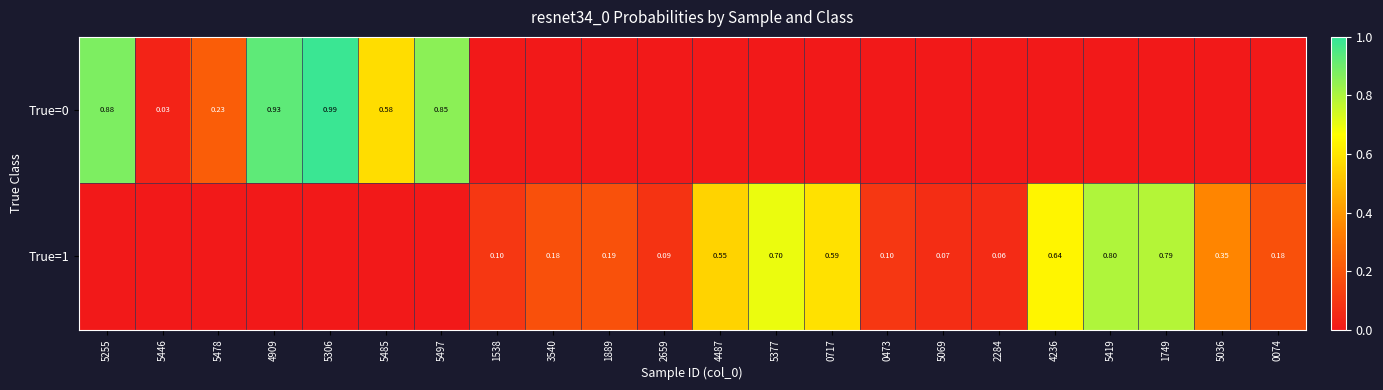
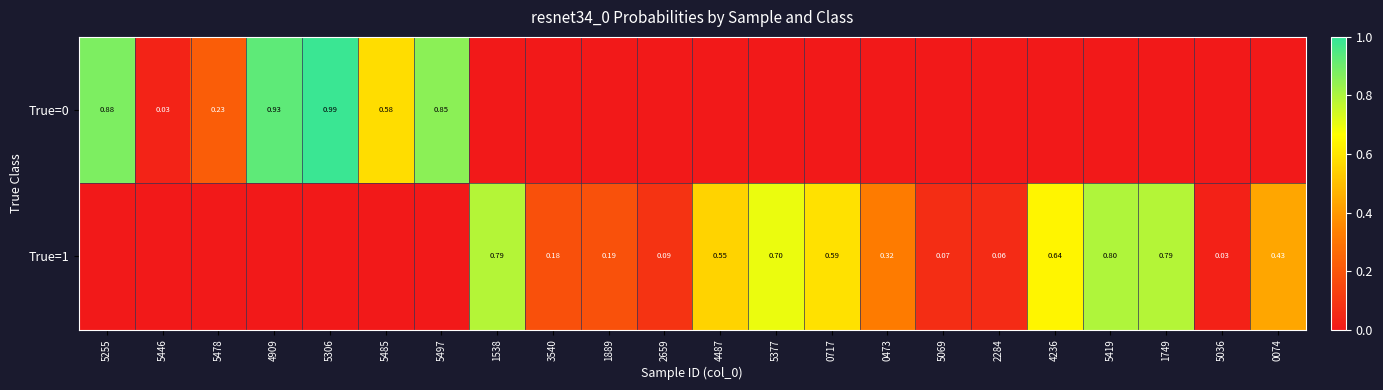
  {
    "True=0": {
      "5255": 0.88,
      "5446": 0.03,
      "5478": 0.23,
      "4909": 0.93,
      "5306": 0.99,
      "5485": 0.58,
      "5497": 0.85
    },
    "True=1": {
-     "1538": 0.10,
+     "1538": 0.79,
      "3540": 0.18,
      "1889": 0.19,
      "2659": 0.09,
      "4487": 0.55,
      "5377": 0.70,
      "0717": 0.59,
-     "0473": 0.10,
+     "0473": 0.32,
      "5069": 0.07,
      "2284": 0.06,
      "4236": 0.64,
      "5419": 0.80,
      "1749": 0.79,
-     "5036": 0.35,
-     "0074": 0.18
+     "5036": 0.03,
+     "0074": 0.43
    }
  }
